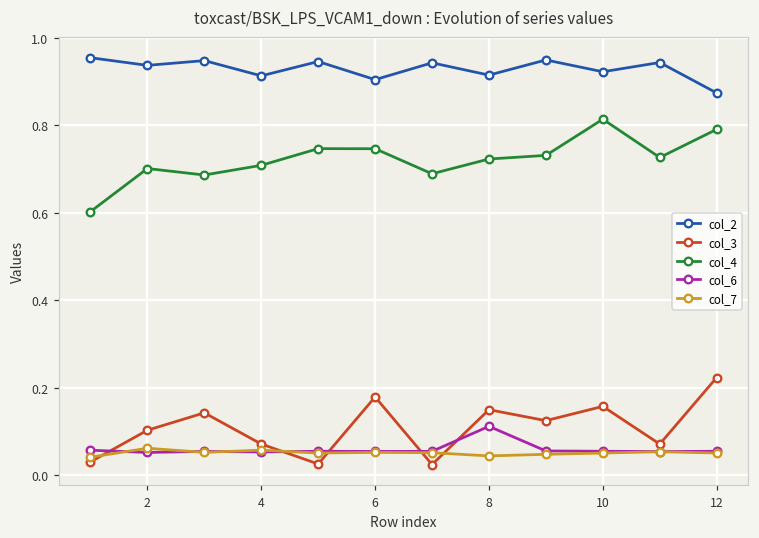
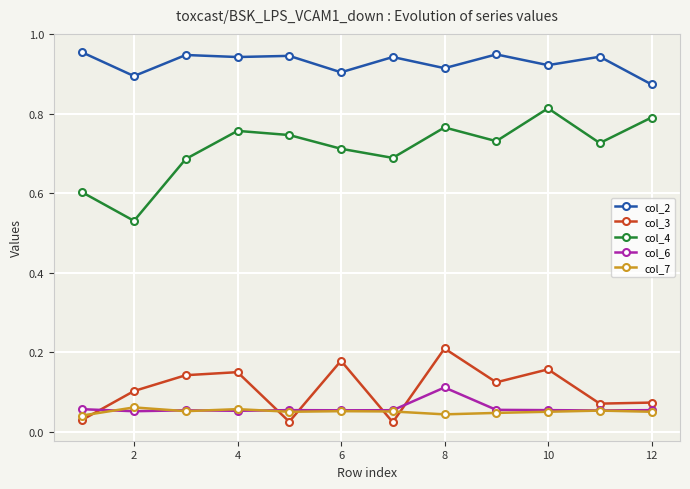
  {
    "col_2": {
-     "2": 0.94,
-     "4": 0.91,
+     "2": 0.89,
+     "4": 0.94,
      "6": 0.90,
      "8": 0.91,
      "10": 0.92,
      "12": 0.87
    },
    "col_3": {
      "2": 0.10,
-     "4": 0.07,
+     "4": 0.15,
      "6": 0.18,
-     "8": 0.15,
+     "8": 0.21,
      "10": 0.16,
-     "12": 0.22
+     "12": 0.07
    },
    "col_4": {
-     "2": 0.70,
-     "4": 0.71,
-     "6": 0.75,
-     "8": 0.72,
+     "2": 0.53,
+     "4": 0.76,
+     "6": 0.71,
+     "8": 0.77,
      "10": 0.81,
      "12": 0.79
    },
    "col_6": {
      "2": 0.05,
      "8": 0.11
    },
    "col_7": {
      "2": 0.06,
      "8": 0.04
    }
  }
